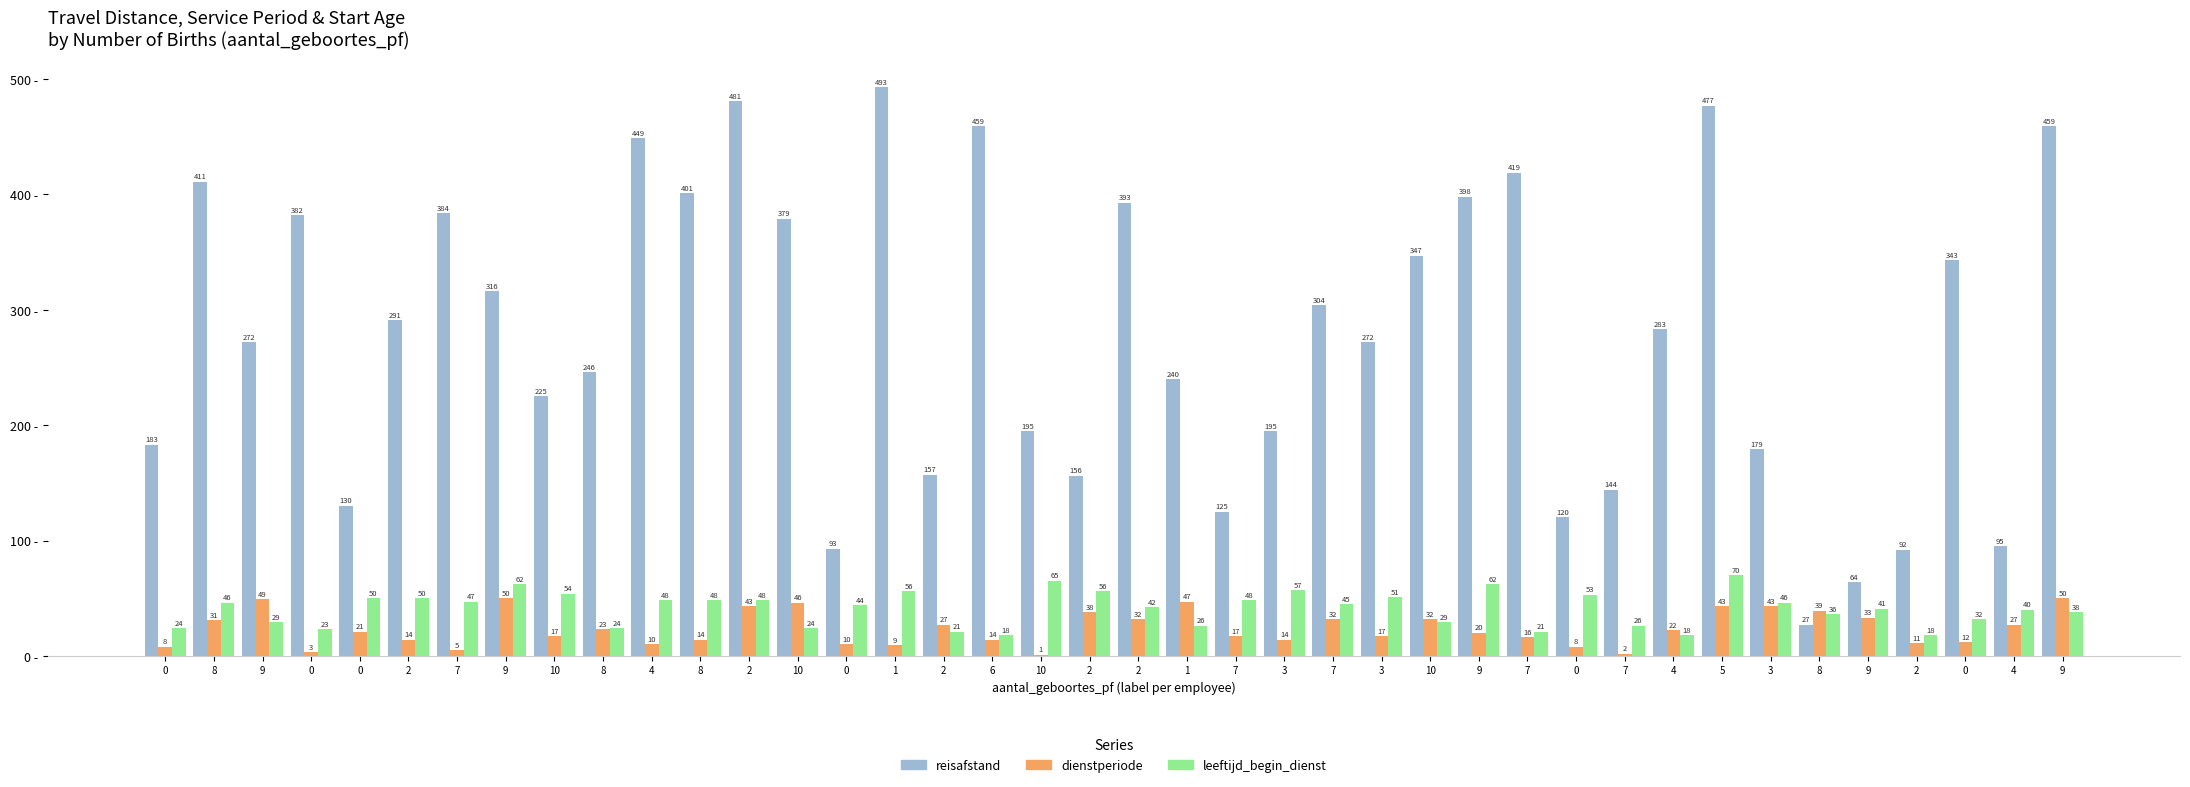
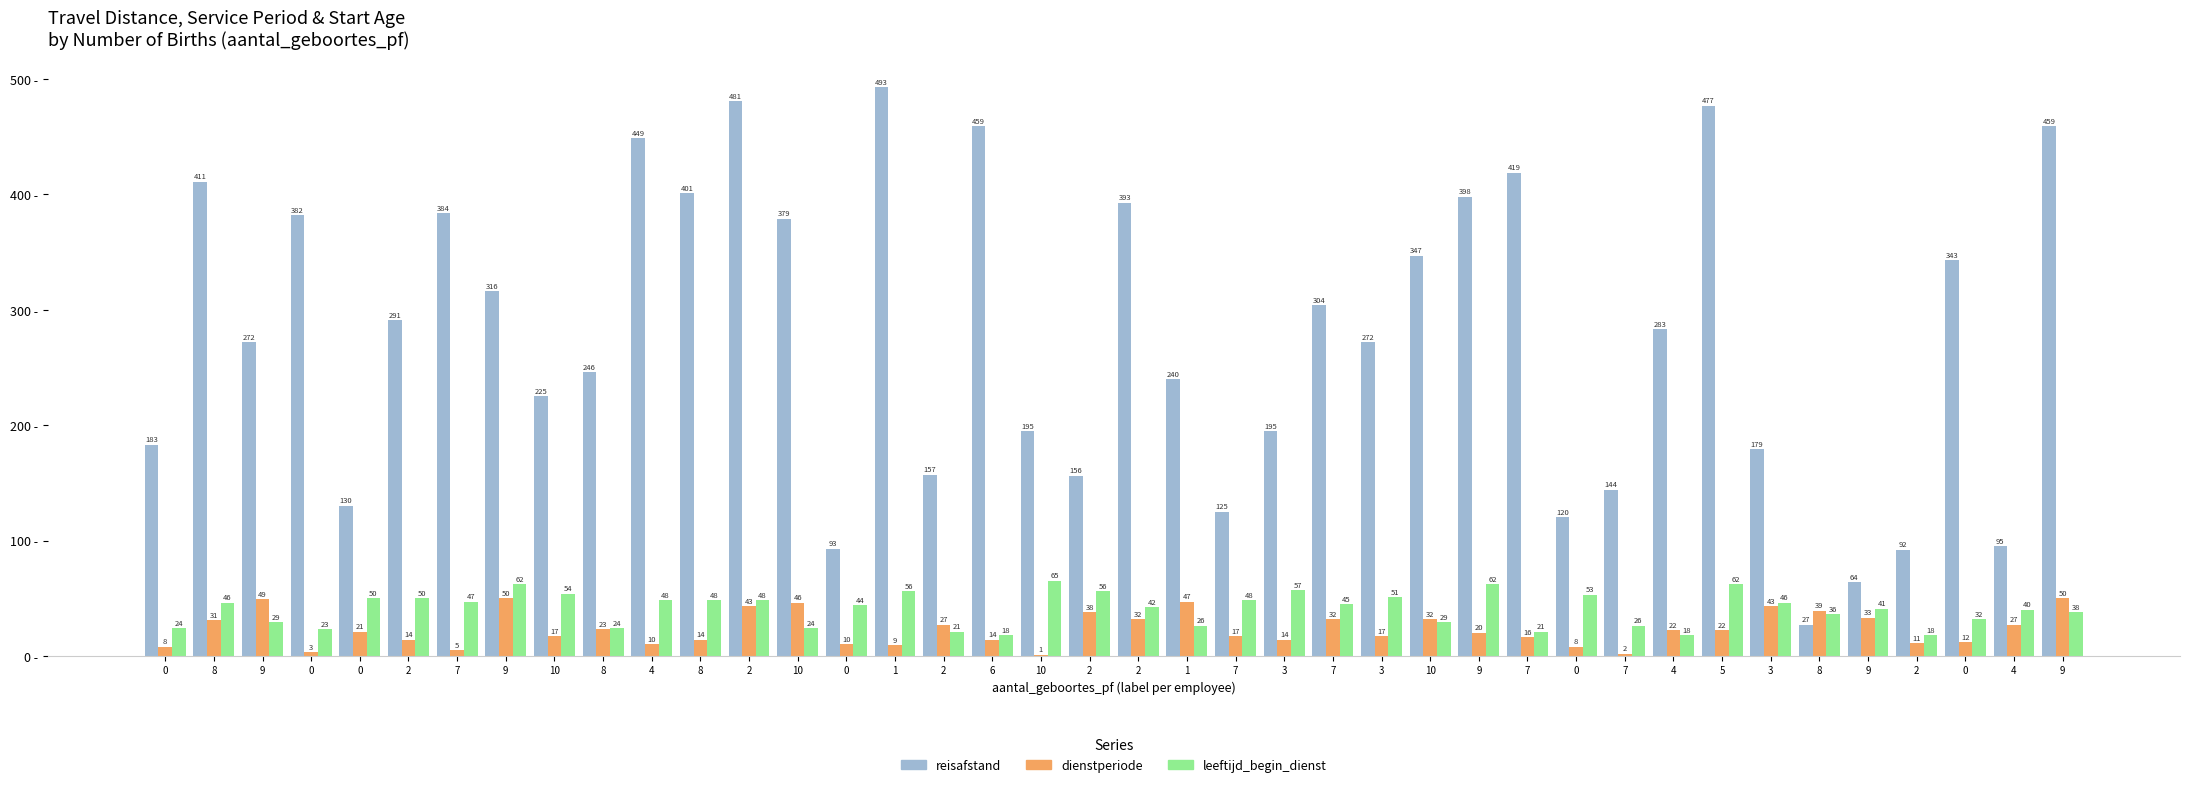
  {
    "reisafstand": {
      "6": 459,
      "5": 477
    },
    "dienstperiode": {
      "6": 14,
-     "5": 43
+     "5": 22
    },
    "leeftijd_begin_dienst": {
      "6": 18,
-     "5": 70
+     "5": 62
    }
  }
